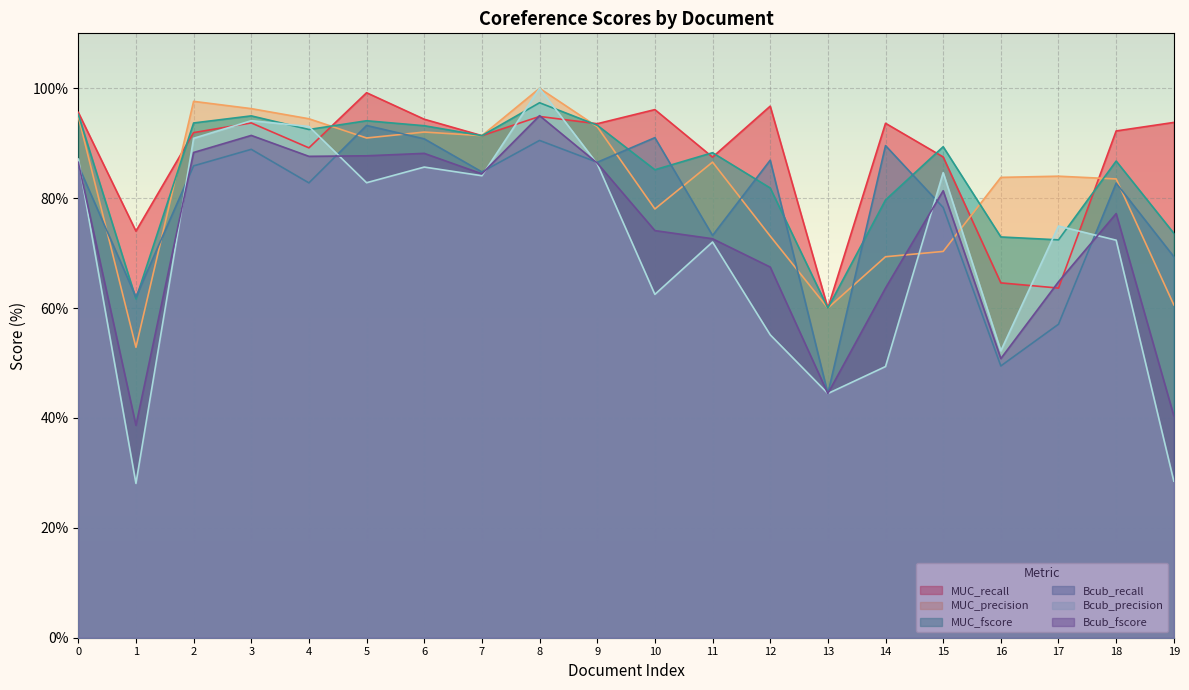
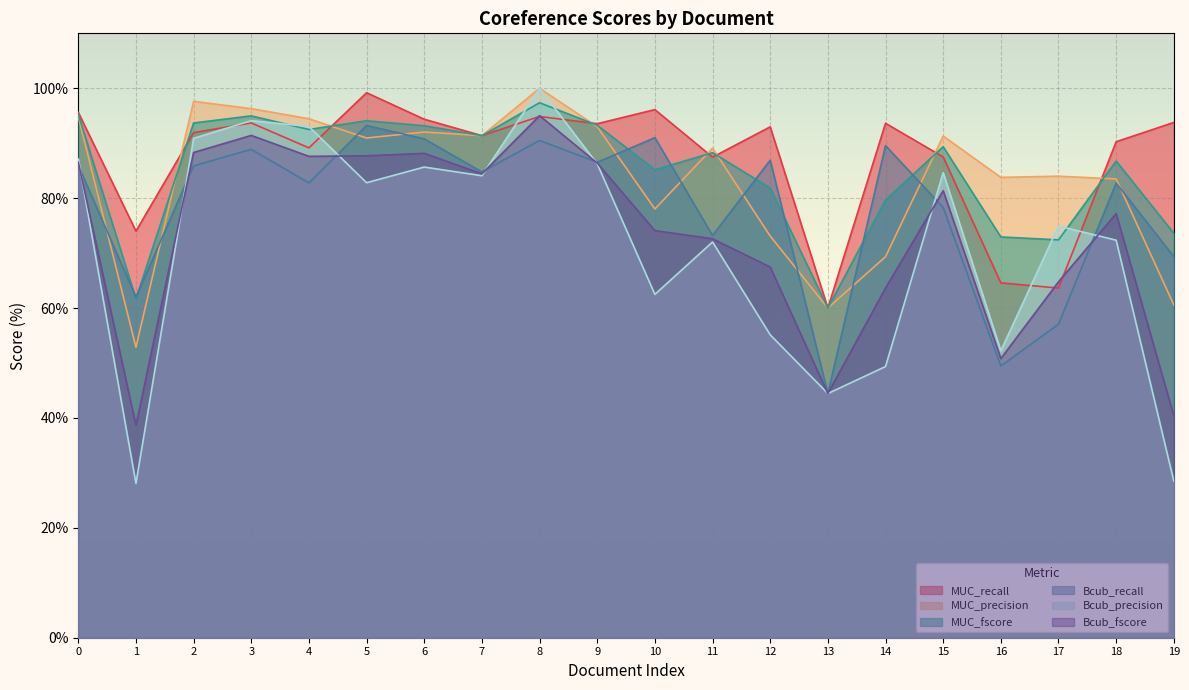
  {
    "MUC_recall": {
      "1": "74%",
      "2": "92%",
      "4": "89%",
      "5": "99%",
      "6": "94%",
      "10": "96%",
      "11": "87%",
-     "12": "97%",
+     "12": "93%",
      "14": "94%",
      "15": "88%",
      "16": "65%",
      "17": "64%",
-     "18": "92%",
+     "18": "90%",
      "19": "94%"
    },
    "MUC_precision": {
      "1": "53%",
      "2": "98%",
      "3": "96%",
      "4": "94%",
      "5": "91%",
      "6": "92%",
      "10": "78%",
-     "11": "87%",
+     "11": "89%",
      "12": "73%",
      "14": "69%",
-     "15": "70%",
+     "15": "91%",
      "16": "84%",
      "17": "84%",
      "18": "84%",
      "19": "61%"
    },
    "Bcub_precision": {
      "0": "87%",
      "1": "28%",
      "2": "91%",
      "4": "93%",
      "5": "83%",
      "6": "86%",
      "10": "62%",
      "11": "72%",
      "12": "55%",
      "14": "49%",
      "15": "85%",
      "16": "52%",
      "17": "75%",
      "18": "72%",
      "19": "28%"
    }
  }
